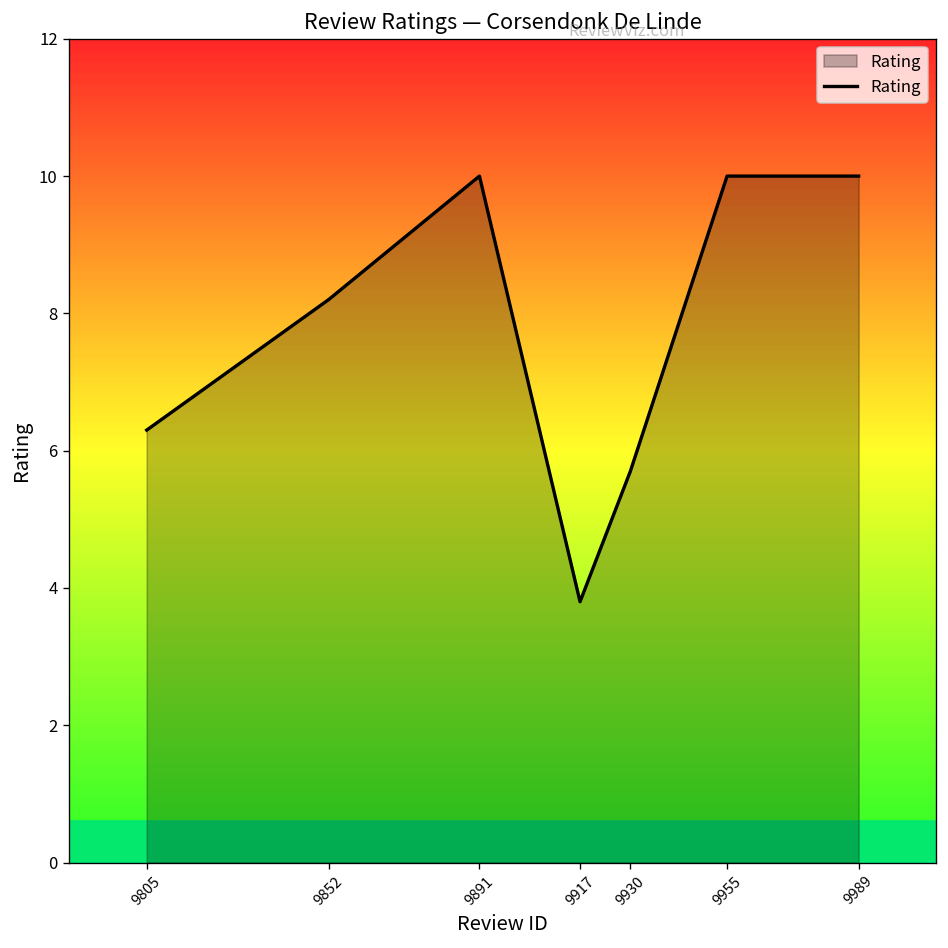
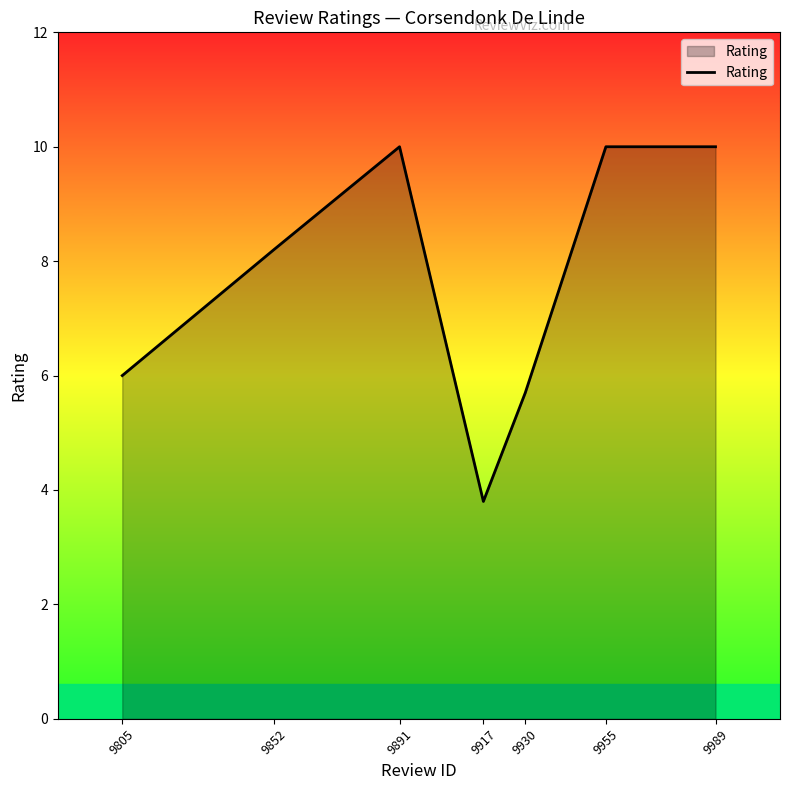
  {
-   "9805": 6.3,
+   "9805": 6.0,
    "9852": 8.2,
    "9891": 10.0,
    "9917": 3.8,
    "9930": 5.7,
    "9955": 10.0,
    "9989": 10.0
  }
